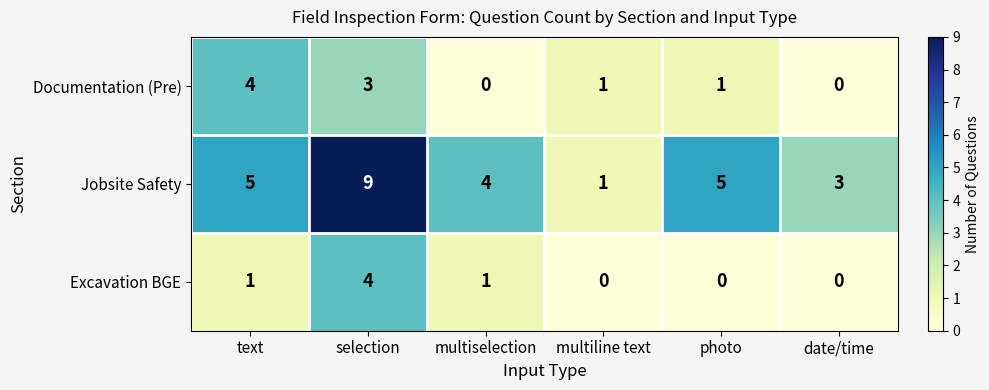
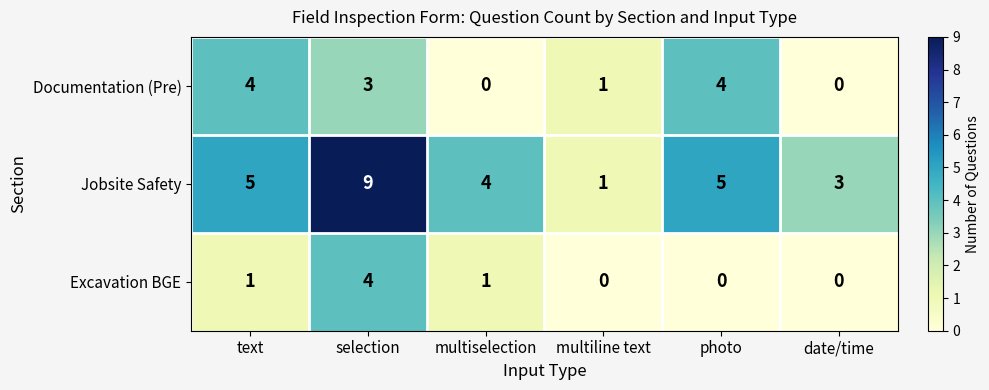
  {
    "Documentation (Pre)": {
      "text": 4,
      "selection": 3,
      "multiselection": 0,
      "multiline text": 1,
-     "photo": 1,
+     "photo": 4,
      "date/time": 0
    },
    "Jobsite Safety": {
      "text": 5,
      "selection": 9,
      "multiselection": 4,
      "multiline text": 1,
      "photo": 5,
      "date/time": 3
    },
    "Excavation BGE": {
      "text": 1,
      "selection": 4,
      "multiselection": 1,
      "multiline text": 0,
      "photo": 0,
      "date/time": 0
    }
  }
